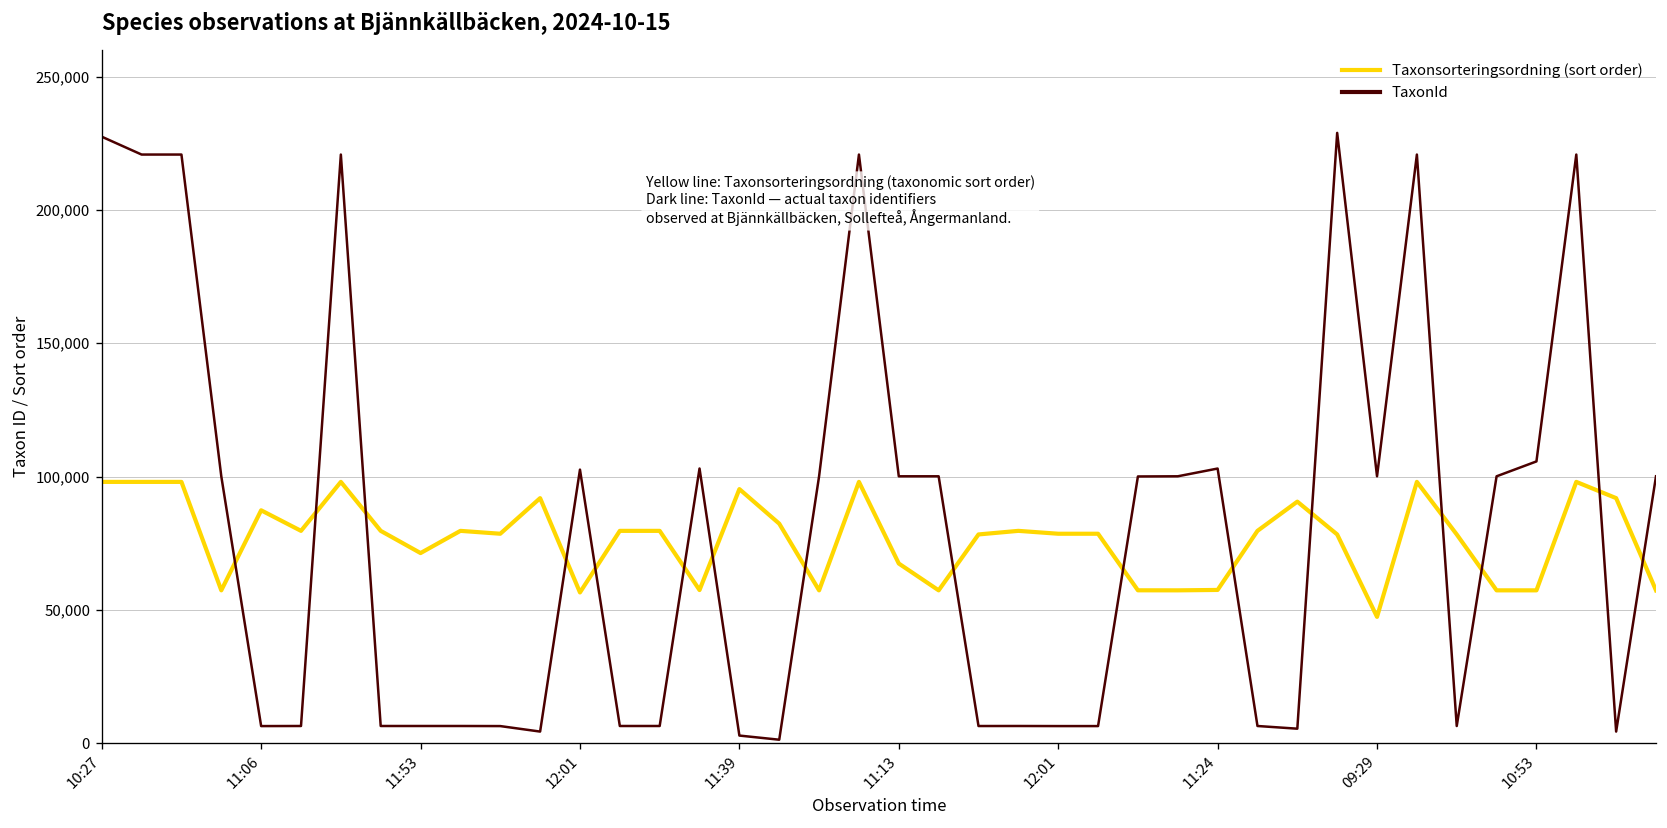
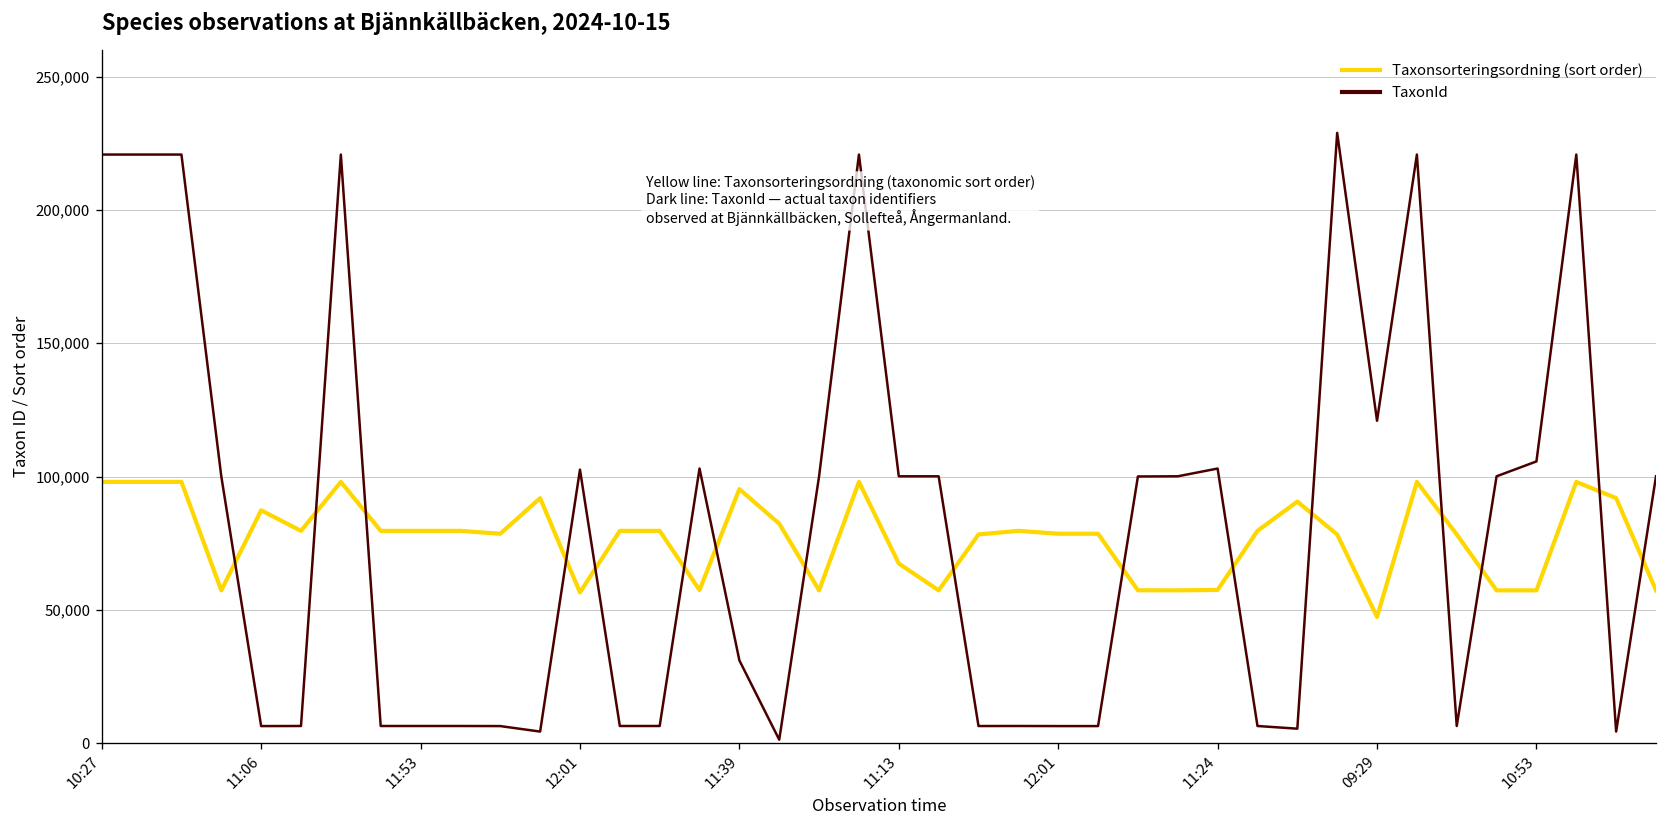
  {
    "Taxonsorteringsordning (sort order)": {
      "10:27": "98,000",
      "11:06": "87,000",
-     "11:53": "71,000",
+     "11:53": "80,000",
      "11:39": "95,000",
      "11:13": "67,000",
      "09:29": "47,000",
      "10:53": "57,000"
    },
    "TaxonId": {
-     "10:27": "227,000",
+     "10:27": "221,000",
      "11:06": "6,000",
      "11:53": "6,000",
-     "11:39": "3,000",
+     "11:39": "31,000",
      "11:13": "100,000",
-     "09:29": "100,000",
+     "09:29": "121,000",
      "10:53": "106,000"
    }
  }
